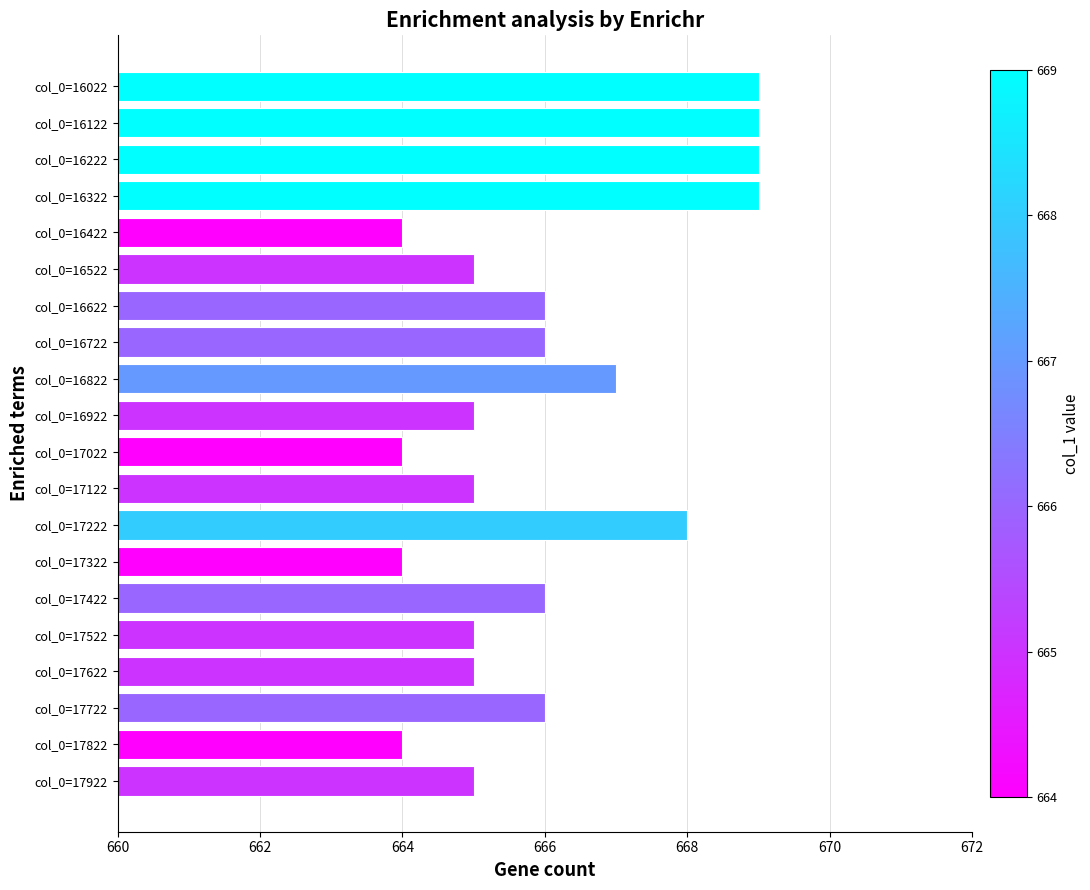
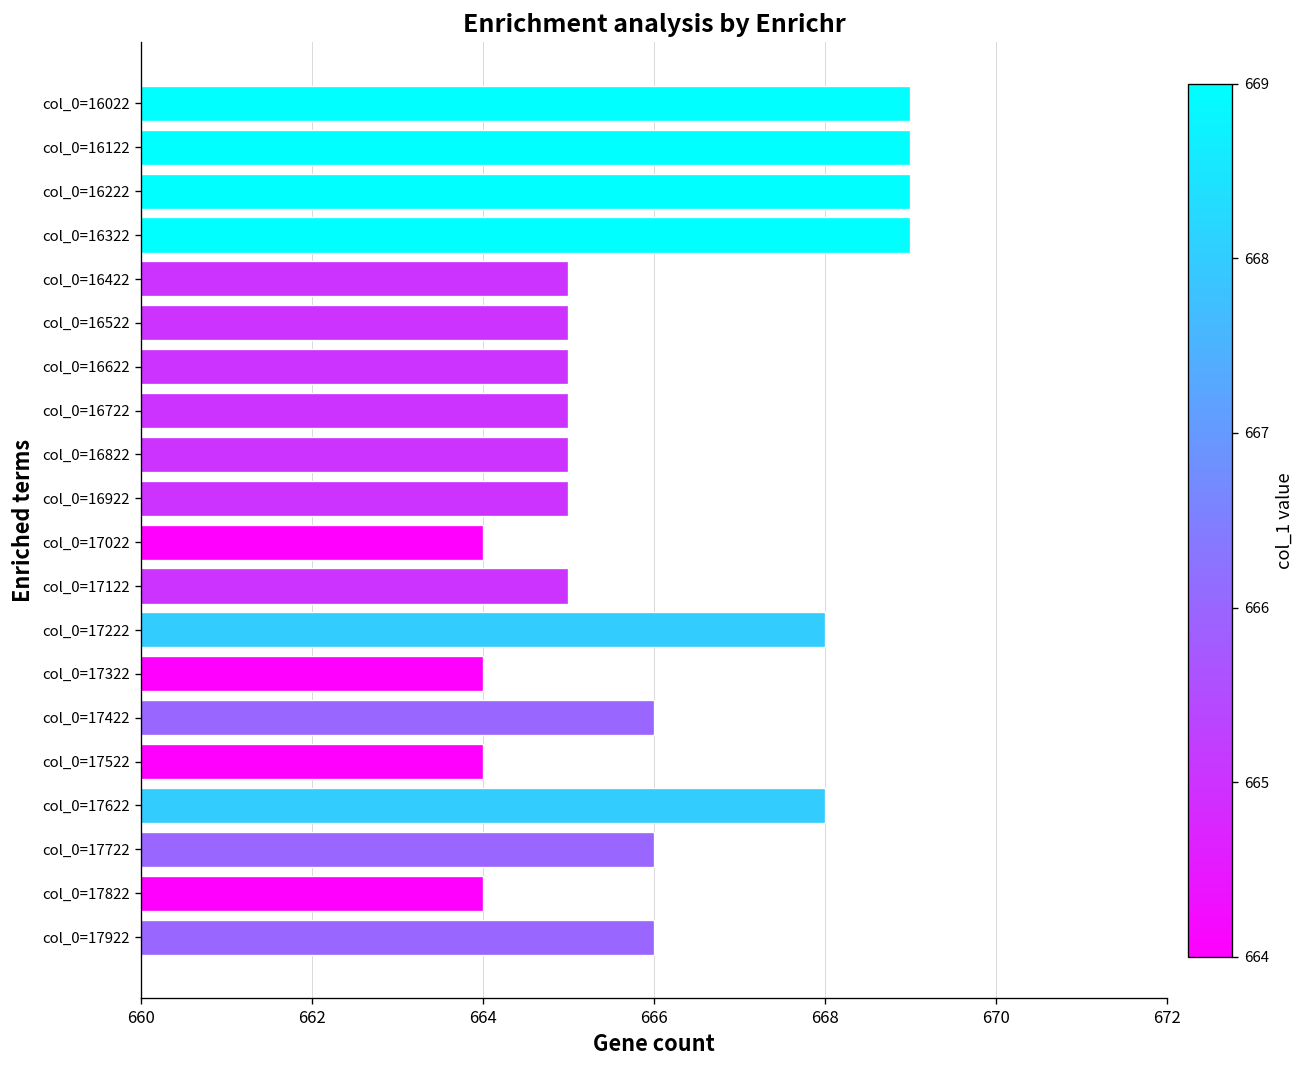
  {
    "col_0=16022": 669,
    "col_0=16122": 669,
    "col_0=16222": 669,
    "col_0=16322": 669,
-   "col_0=16422": 664,
+   "col_0=16422": 665,
    "col_0=16522": 665,
-   "col_0=16622": 666,
-   "col_0=16722": 666,
-   "col_0=16822": 667,
+   "col_0=16622": 665,
+   "col_0=16722": 665,
+   "col_0=16822": 665,
    "col_0=16922": 665,
    "col_0=17022": 664,
    "col_0=17122": 665,
    "col_0=17222": 668,
    "col_0=17322": 664,
    "col_0=17422": 666,
-   "col_0=17522": 665,
-   "col_0=17622": 665,
+   "col_0=17522": 664,
+   "col_0=17622": 668,
    "col_0=17722": 666,
    "col_0=17822": 664,
-   "col_0=17922": 665
+   "col_0=17922": 666
  }
